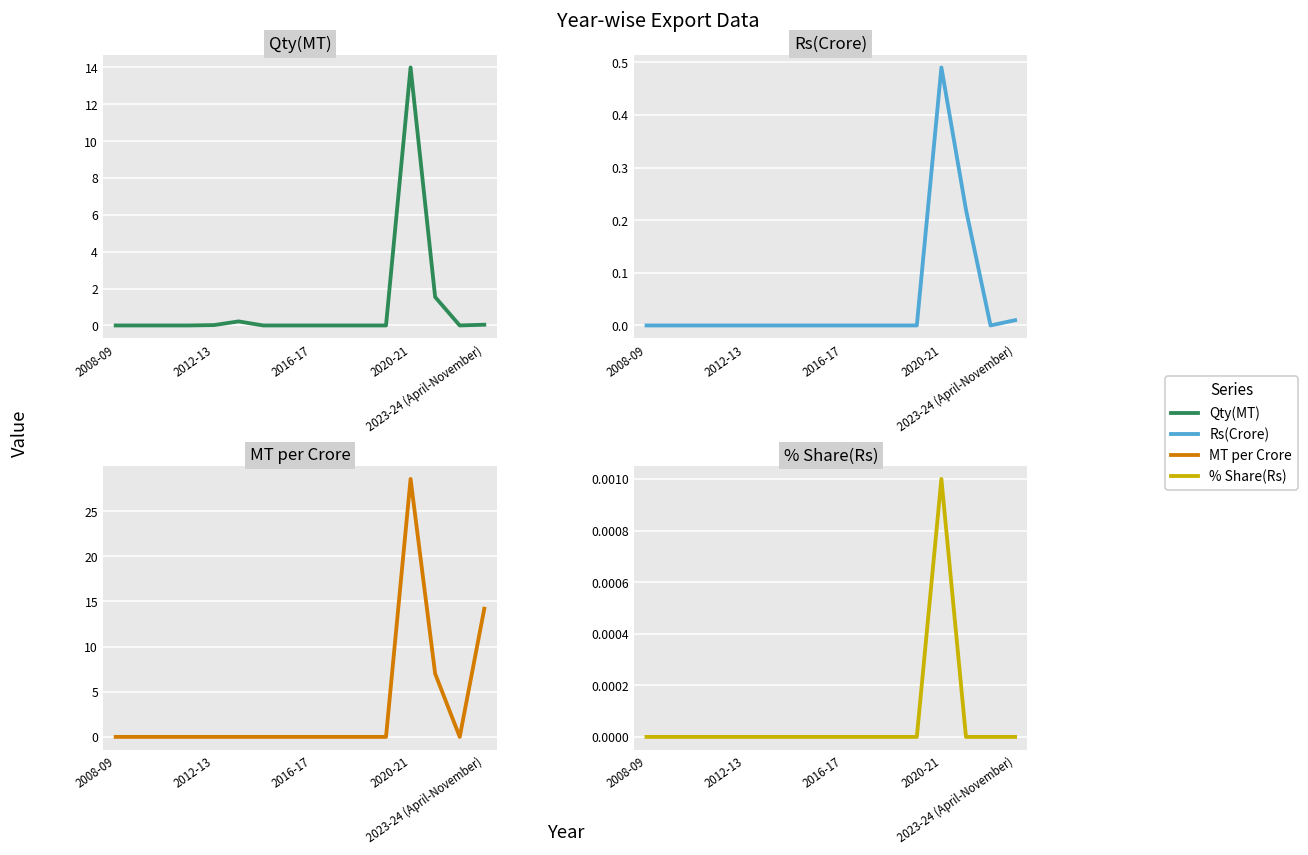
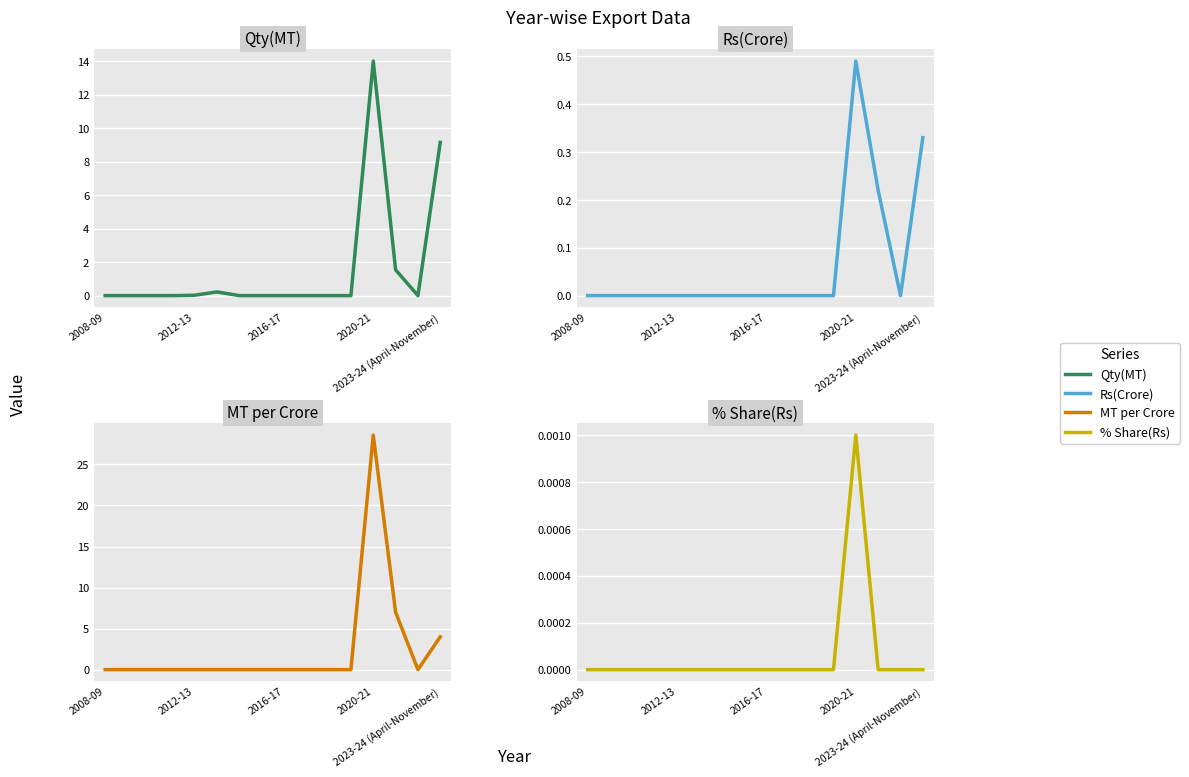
  {
    "Qty(MT)": {
      "2008-09": 0.0,
      "2012-13": 0.0,
      "2016-17": 0.0,
      "2020-21": 14.0,
-     "2023-24 (April-November)": 0.0
+     "2023-24 (April-November)": 9.2
    },
    "Rs(Crore)": {
      "2008-09": 0.00,
      "2012-13": 0.00,
      "2016-17": 0.00,
      "2020-21": 0.49,
-     "2023-24 (April-November)": 0.01
+     "2023-24 (April-November)": 0.33
    },
    "MT per Crore": {
      "2008-09": 0,
      "2012-13": 0,
      "2016-17": 0,
      "2020-21": 29,
-     "2023-24 (April-November)": 14
+     "2023-24 (April-November)": 4
    },
    "% Share(Rs)": {
      "2008-09": 0.00000,
      "2012-13": 0.00000,
      "2016-17": 0.00000,
      "2020-21": 0.00100,
      "2023-24 (April-November)": 0.00000
    }
  }
